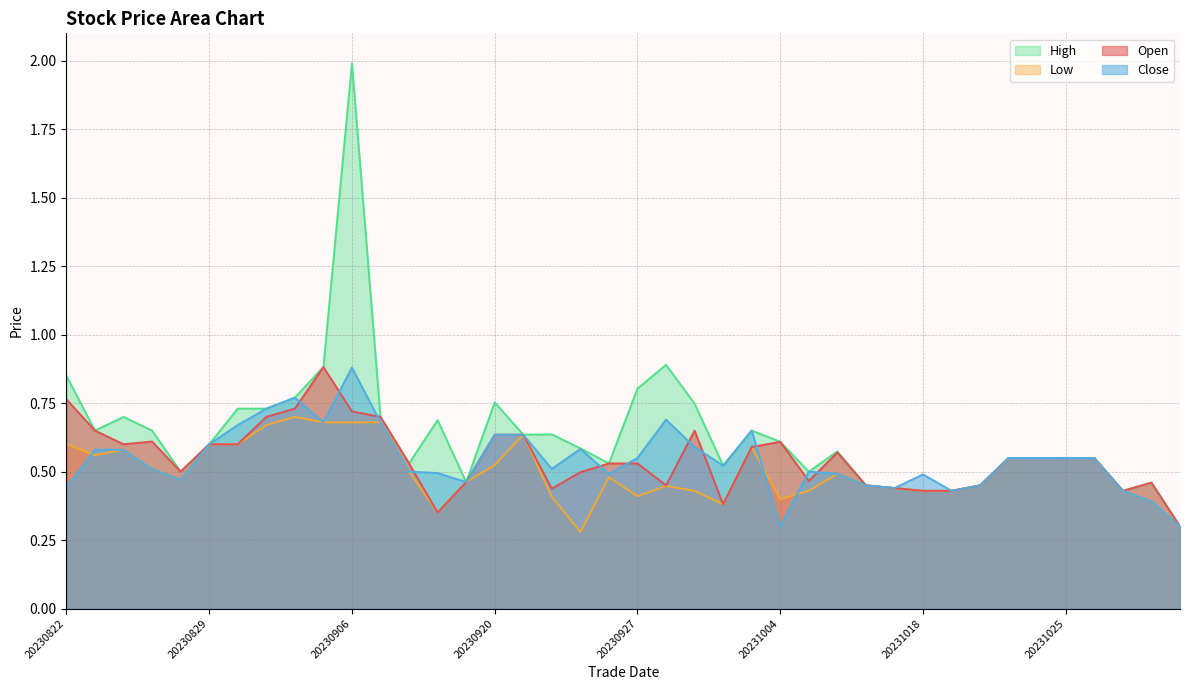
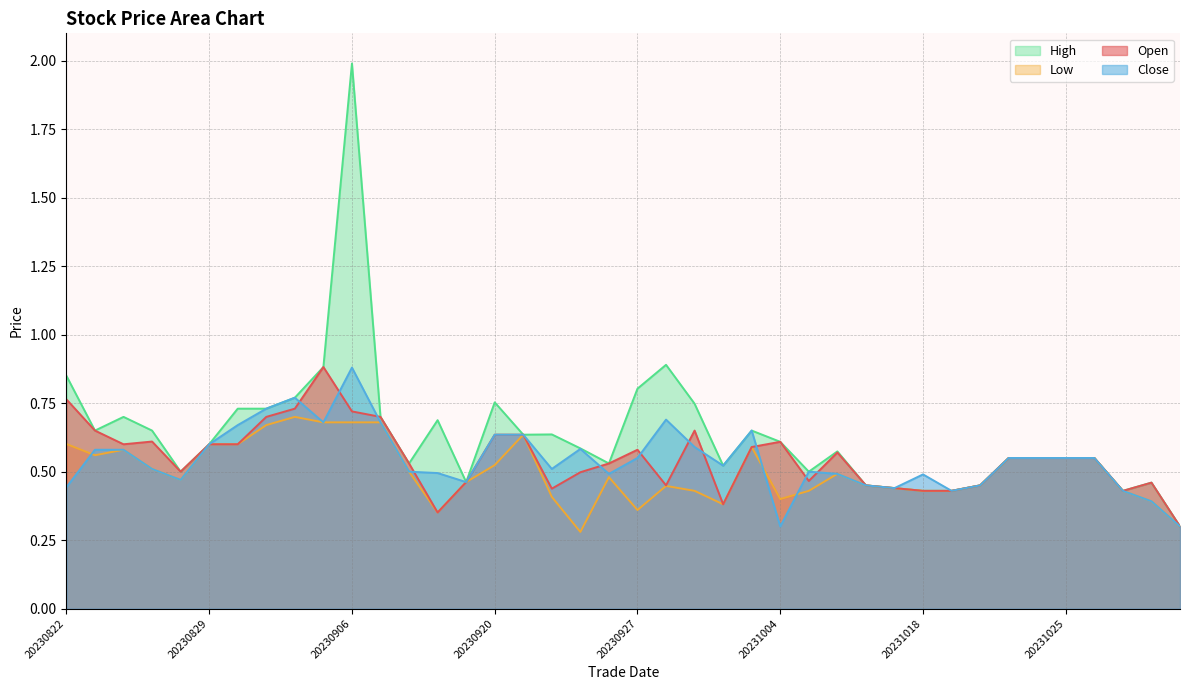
  {
    "High": {
      "20230822": 0.85,
      "20230906": 1.99,
      "20230920": 0.75,
      "20230927": 0.80
    },
    "Low": {
      "20230822": 0.60,
      "20230906": 0.68,
      "20230920": 0.52,
-     "20230927": 0.41,
+     "20230927": 0.36,
      "20231004": 0.40
    },
    "Open": {
      "20230822": 0.76,
      "20230906": 0.72,
-     "20230927": 0.53
+     "20230927": 0.58
    },
    "Close": {
      "20230822": 0.44,
      "20230906": 0.88,
      "20230927": 0.55,
      "20231004": 0.30,
      "20231018": 0.49
    }
  }
